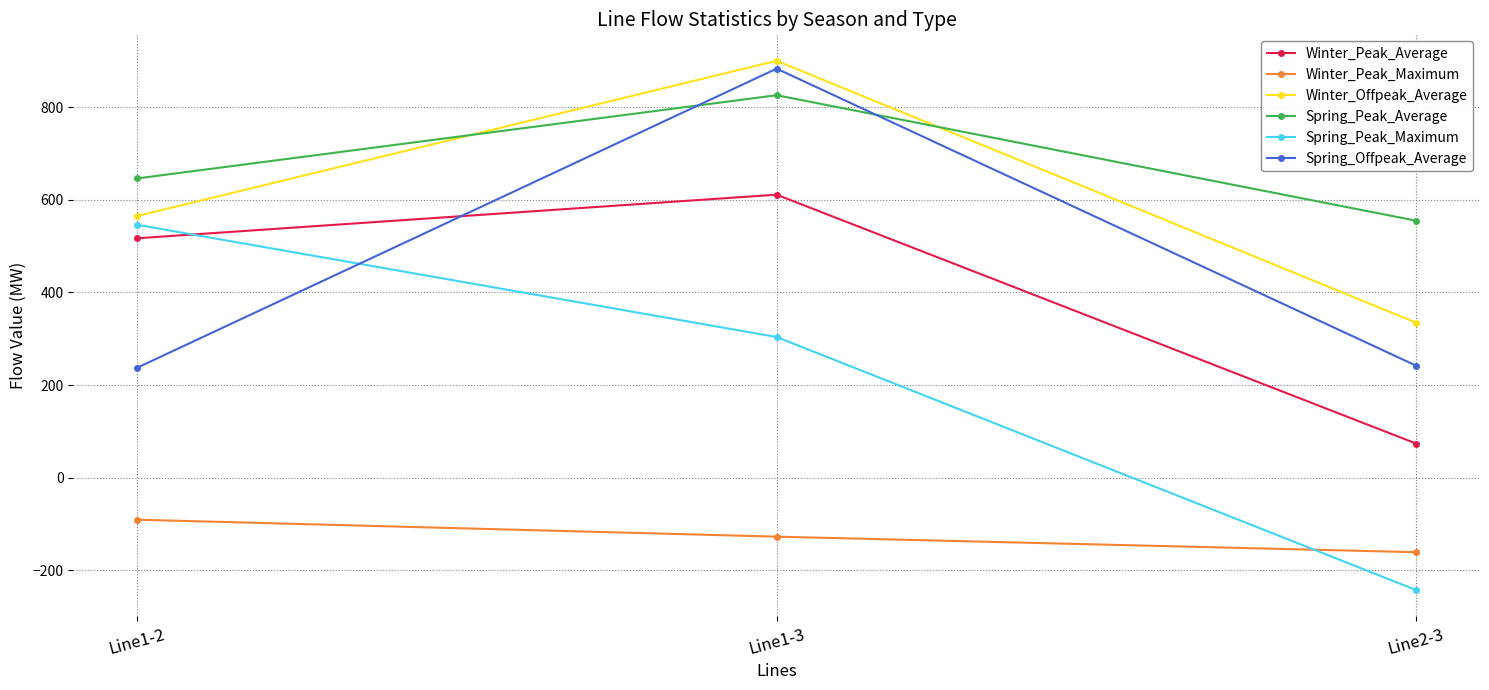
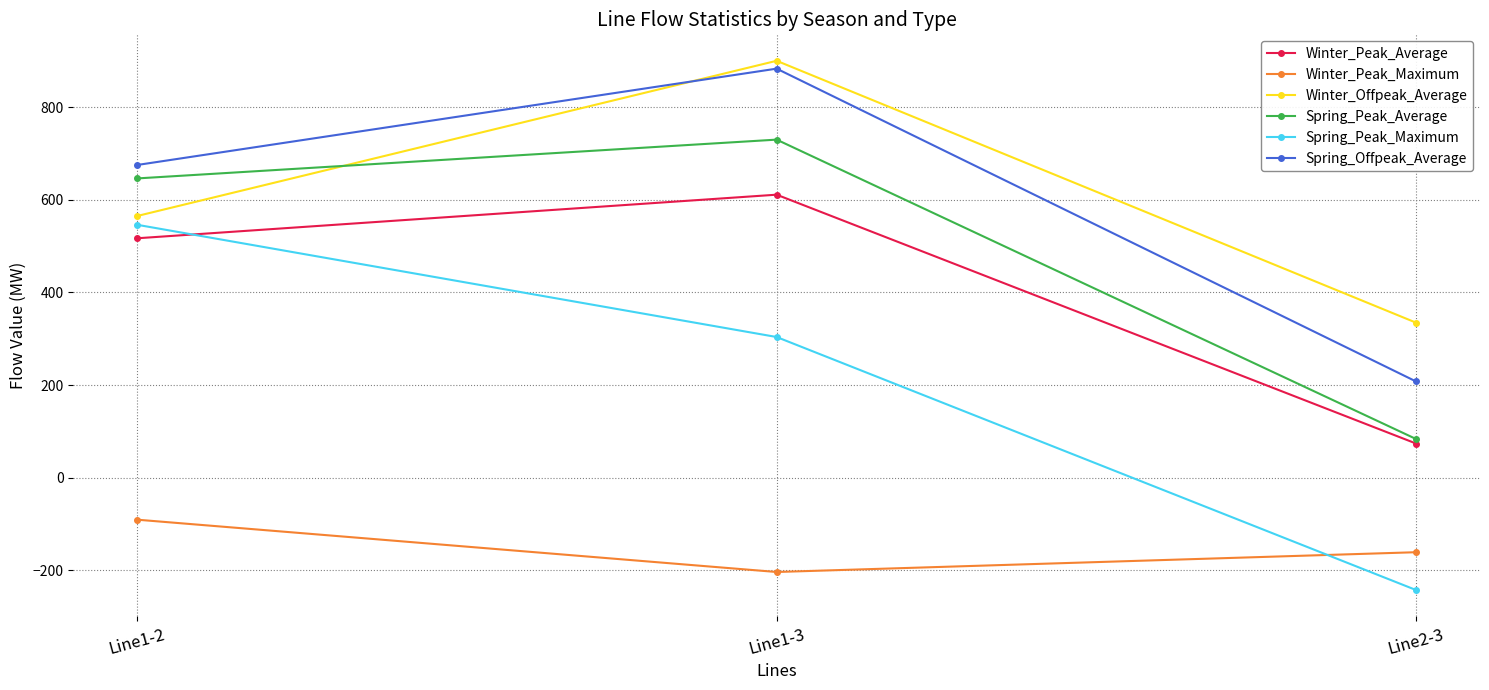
  {
    "Winter_Peak_Average": {
      "Line1-2": 520,
      "Line1-3": 610,
      "Line2-3": 70
    },
    "Winter_Peak_Maximum": {
      "Line1-2": -90,
-     "Line1-3": -130,
+     "Line1-3": -200,
      "Line2-3": -160
    },
    "Winter_Offpeak_Average": {
      "Line1-2": 570,
      "Line1-3": 900,
      "Line2-3": 330
    },
    "Spring_Peak_Average": {
      "Line1-2": 650,
-     "Line1-3": 830,
-     "Line2-3": 550
+     "Line1-3": 730,
+     "Line2-3": 80
    },
    "Spring_Peak_Maximum": {
      "Line1-2": 550,
      "Line1-3": 300,
      "Line2-3": -240
    },
    "Spring_Offpeak_Average": {
-     "Line1-2": 240,
+     "Line1-2": 680,
      "Line1-3": 880,
-     "Line2-3": 240
+     "Line2-3": 210
    }
  }
